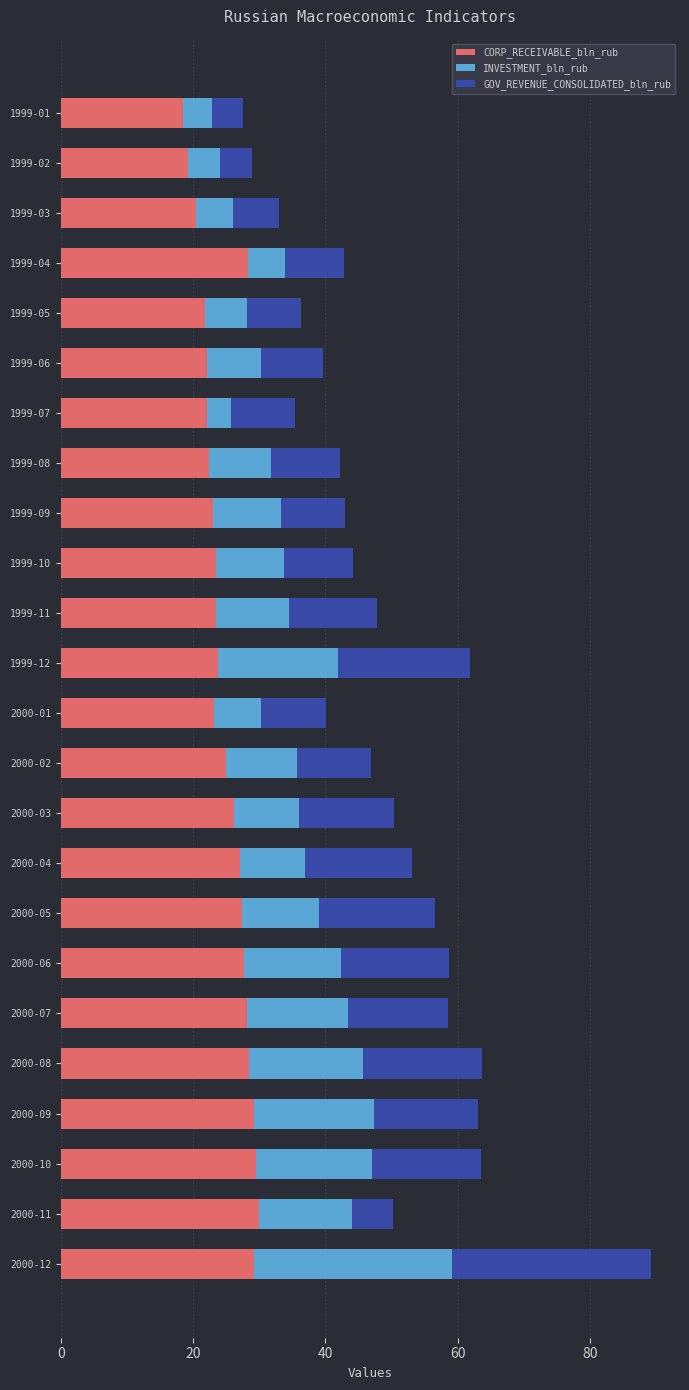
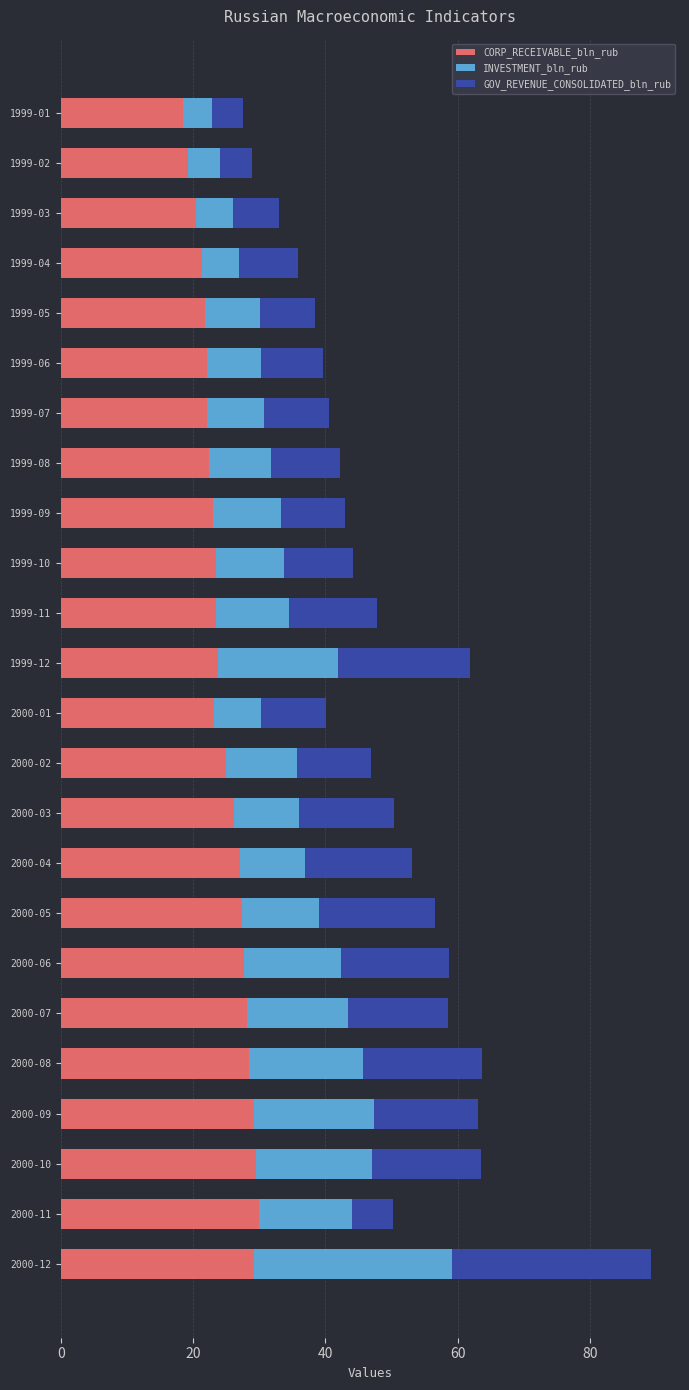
  {
    "CORP_RECEIVABLE_bln_rub": {
      "1999-01": 18,
      "1999-02": 19,
      "1999-03": 20,
-     "1999-04": 28,
+     "1999-04": 21,
      "1999-05": 22,
      "1999-06": 22,
      "1999-07": 22,
      "1999-08": 22,
      "1999-09": 23,
      "1999-10": 23,
      "1999-11": 23,
      "1999-12": 24,
      "2000-01": 23,
      "2000-02": 25,
      "2000-03": 26,
      "2000-04": 27,
      "2000-05": 27,
      "2000-06": 28,
      "2000-07": 28,
      "2000-08": 28,
      "2000-09": 29,
      "2000-10": 29,
      "2000-11": 30,
      "2000-12": 29
    },
    "INVESTMENT_bln_rub": {
      "1999-01": 4,
      "1999-02": 5,
      "1999-03": 6,
      "1999-04": 6,
-     "1999-05": 6,
+     "1999-05": 8,
      "1999-06": 8,
-     "1999-07": 4,
+     "1999-07": 9,
      "1999-08": 9,
      "1999-09": 10,
      "1999-10": 10,
      "1999-11": 11,
      "1999-12": 18,
      "2000-01": 7,
      "2000-02": 11,
      "2000-03": 10,
      "2000-04": 10,
      "2000-05": 12,
      "2000-06": 15,
      "2000-07": 15,
      "2000-08": 17,
      "2000-09": 18,
      "2000-10": 18,
      "2000-11": 14,
      "2000-12": 30
    },
    "GOV_REVENUE_CONSOLIDATED_bln_rub": {
      "1999-01": 5,
      "1999-02": 5,
      "1999-03": 7,
      "1999-04": 9,
      "1999-05": 8,
      "1999-06": 9,
      "1999-07": 10,
      "1999-08": 10,
      "1999-09": 10,
      "1999-10": 10,
      "1999-11": 13,
      "1999-12": 20,
      "2000-01": 10,
      "2000-02": 11,
      "2000-03": 14,
      "2000-04": 16,
      "2000-05": 18,
      "2000-06": 16,
      "2000-07": 15,
      "2000-08": 18,
      "2000-09": 16,
      "2000-10": 16,
      "2000-11": 6,
      "2000-12": 30
    }
  }
